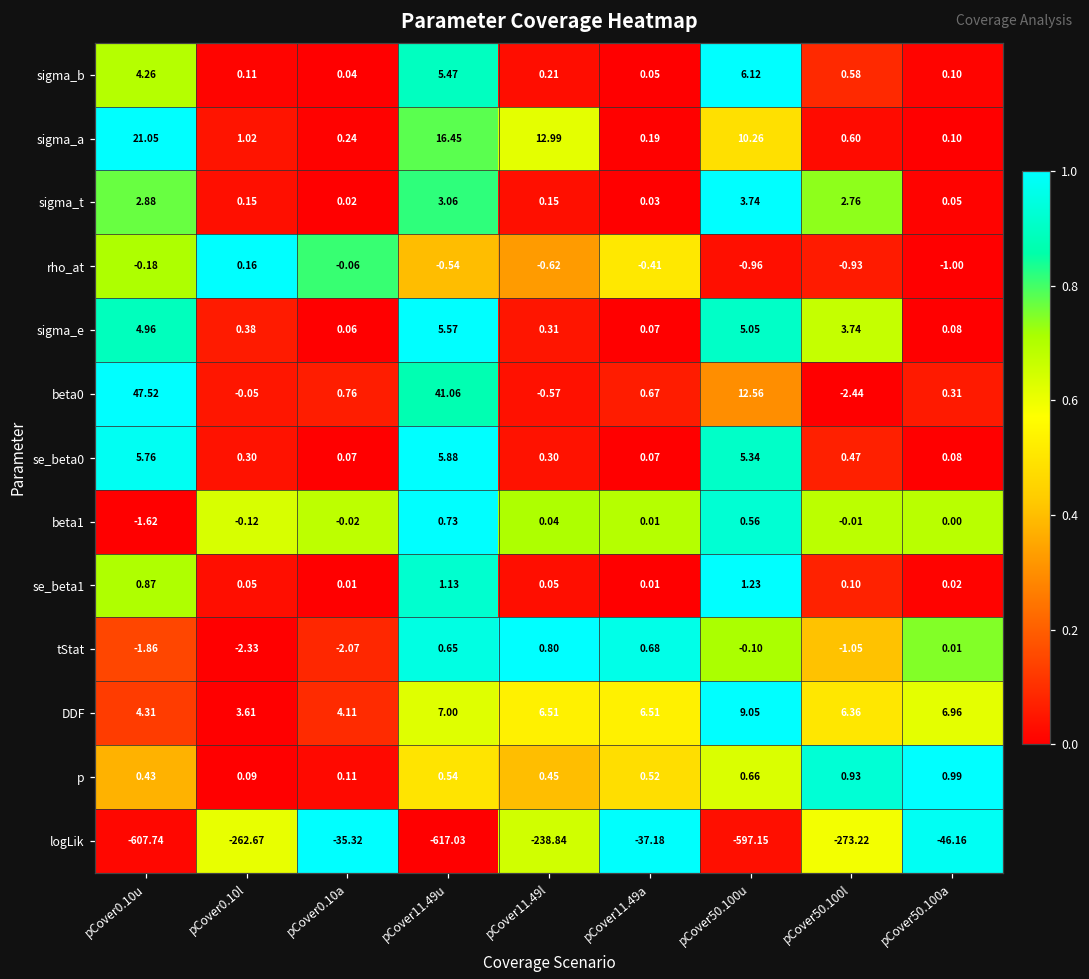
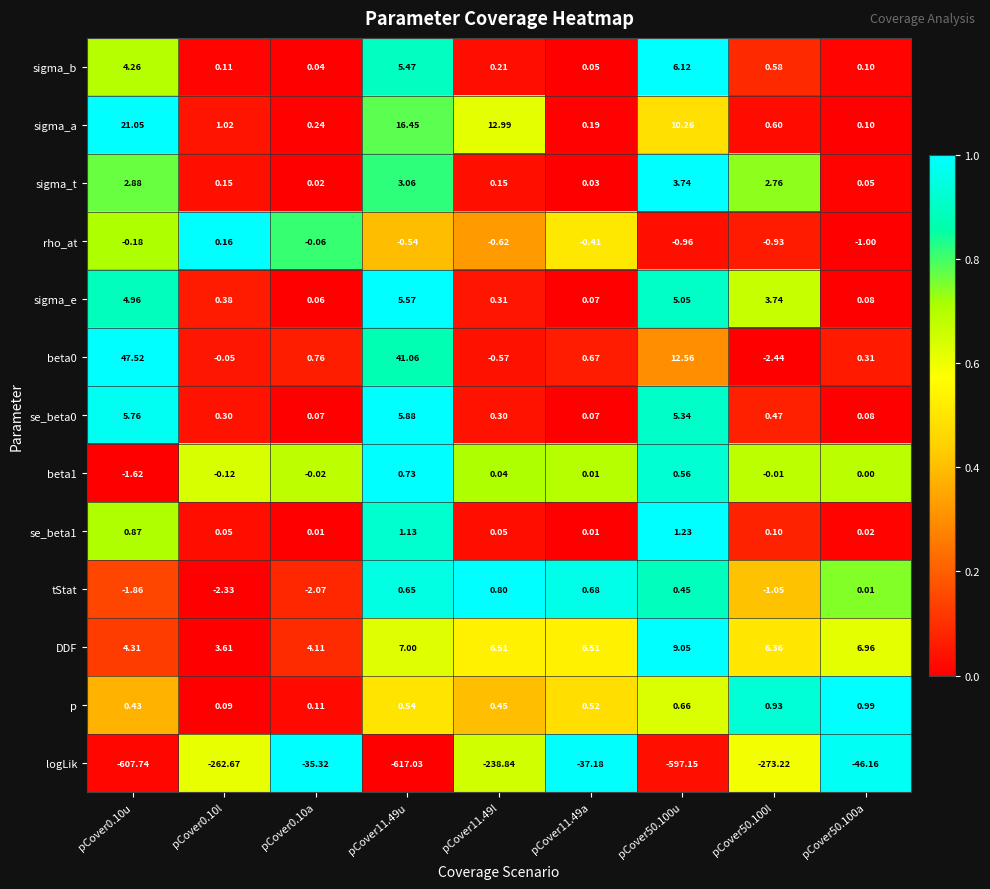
  {
    "sigma_b": {
      "pCover0.10u": 4.26,
      "pCover0.10l": 0.11,
      "pCover0.10a": 0.04,
      "pCover11.49u": 5.47,
      "pCover11.49l": 0.21,
      "pCover11.49a": 0.05,
      "pCover50.100u": 6.12,
      "pCover50.100l": 0.58,
      "pCover50.100a": 0.10
    },
    "sigma_a": {
      "pCover0.10u": 21.05,
      "pCover0.10l": 1.02,
      "pCover0.10a": 0.24,
      "pCover11.49u": 16.45,
      "pCover11.49l": 12.99,
      "pCover11.49a": 0.19,
      "pCover50.100u": 10.26,
      "pCover50.100l": 0.60,
      "pCover50.100a": 0.10
    },
    "sigma_t": {
      "pCover0.10u": 2.88,
      "pCover0.10l": 0.15,
      "pCover0.10a": 0.02,
      "pCover11.49u": 3.06,
      "pCover11.49l": 0.15,
      "pCover11.49a": 0.03,
      "pCover50.100u": 3.74,
      "pCover50.100l": 2.76,
      "pCover50.100a": 0.05
    },
    "rho_at": {
      "pCover0.10u": -0.18,
      "pCover0.10l": 0.16,
      "pCover0.10a": -0.06,
      "pCover11.49u": -0.54,
      "pCover11.49l": -0.62,
      "pCover11.49a": -0.41,
      "pCover50.100u": -0.96,
      "pCover50.100l": -0.93,
      "pCover50.100a": -1.00
    },
    "sigma_e": {
      "pCover0.10u": 4.96,
      "pCover0.10l": 0.38,
      "pCover0.10a": 0.06,
      "pCover11.49u": 5.57,
      "pCover11.49l": 0.31,
      "pCover11.49a": 0.07,
      "pCover50.100u": 5.05,
      "pCover50.100l": 3.74,
      "pCover50.100a": 0.08
    },
    "beta0": {
      "pCover0.10u": 47.52,
      "pCover0.10l": -0.05,
      "pCover0.10a": 0.76,
      "pCover11.49u": 41.06,
      "pCover11.49l": -0.57,
      "pCover11.49a": 0.67,
      "pCover50.100u": 12.56,
      "pCover50.100l": -2.44,
      "pCover50.100a": 0.31
    },
    "se_beta0": {
      "pCover0.10u": 5.76,
      "pCover0.10l": 0.30,
      "pCover0.10a": 0.07,
      "pCover11.49u": 5.88,
      "pCover11.49l": 0.30,
      "pCover11.49a": 0.07,
      "pCover50.100u": 5.34,
      "pCover50.100l": 0.47,
      "pCover50.100a": 0.08
    },
    "beta1": {
      "pCover0.10u": -1.62,
      "pCover0.10l": -0.12,
      "pCover0.10a": -0.02,
      "pCover11.49u": 0.73,
      "pCover11.49l": 0.04,
      "pCover11.49a": 0.01,
      "pCover50.100u": 0.56,
      "pCover50.100l": -0.01,
      "pCover50.100a": 0.00
    },
    "se_beta1": {
      "pCover0.10u": 0.87,
      "pCover0.10l": 0.05,
      "pCover0.10a": 0.01,
      "pCover11.49u": 1.13,
      "pCover11.49l": 0.05,
      "pCover11.49a": 0.01,
      "pCover50.100u": 1.23,
      "pCover50.100l": 0.10,
      "pCover50.100a": 0.02
    },
    "tStat": {
      "pCover0.10u": -1.86,
      "pCover0.10l": -2.33,
      "pCover0.10a": -2.07,
      "pCover11.49u": 0.65,
      "pCover11.49l": 0.80,
      "pCover11.49a": 0.68,
-     "pCover50.100u": -0.10,
+     "pCover50.100u": 0.45,
      "pCover50.100l": -1.05,
      "pCover50.100a": 0.01
    },
    "DDF": {
      "pCover0.10u": 4.31,
      "pCover0.10l": 3.61,
      "pCover0.10a": 4.11,
      "pCover11.49u": 7.00,
      "pCover11.49l": 6.51,
      "pCover11.49a": 6.51,
      "pCover50.100u": 9.05,
      "pCover50.100l": 6.36,
      "pCover50.100a": 6.96
    },
    "p": {
      "pCover0.10u": 0.43,
      "pCover0.10l": 0.09,
      "pCover0.10a": 0.11,
      "pCover11.49u": 0.54,
      "pCover11.49l": 0.45,
      "pCover11.49a": 0.52,
      "pCover50.100u": 0.66,
      "pCover50.100l": 0.93,
      "pCover50.100a": 0.99
    },
    "logLik": {
      "pCover0.10u": -607.74,
      "pCover0.10l": -262.67,
      "pCover0.10a": -35.32,
      "pCover11.49u": -617.03,
      "pCover11.49l": -238.84,
      "pCover11.49a": -37.18,
      "pCover50.100u": -597.15,
      "pCover50.100l": -273.22,
      "pCover50.100a": -46.16
    }
  }
